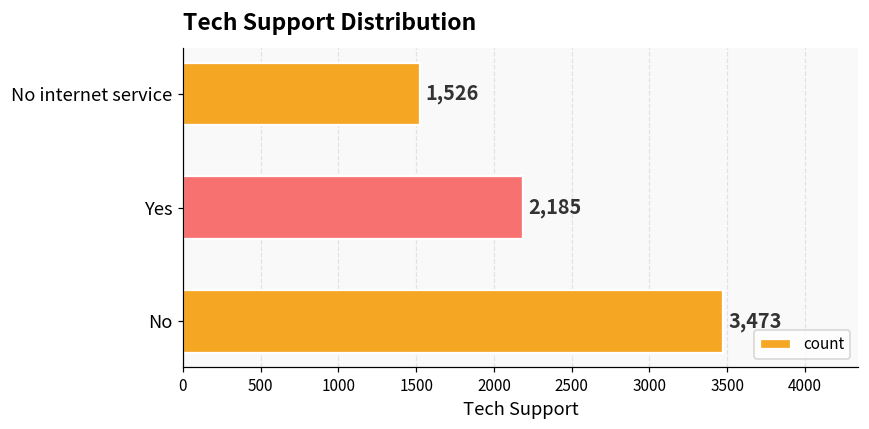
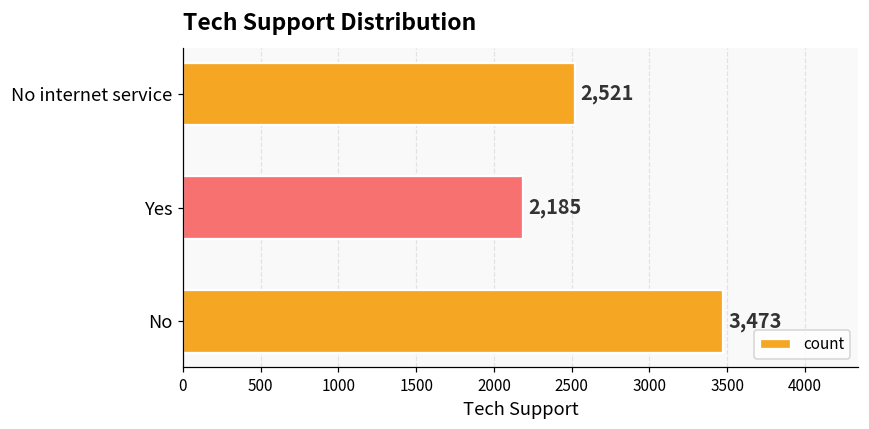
  {
-   "No internet service": "1,526",
+   "No internet service": "2,521",
    "Yes": "2,185",
    "No": "3,473"
  }
